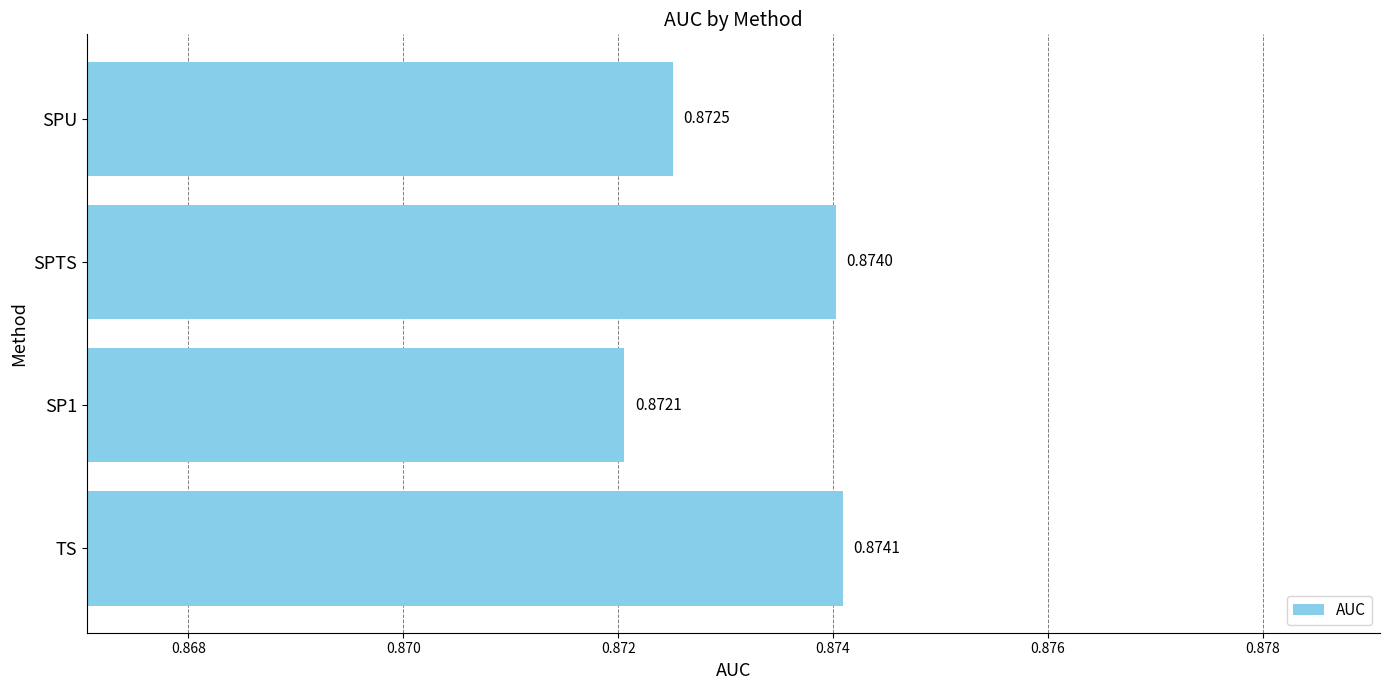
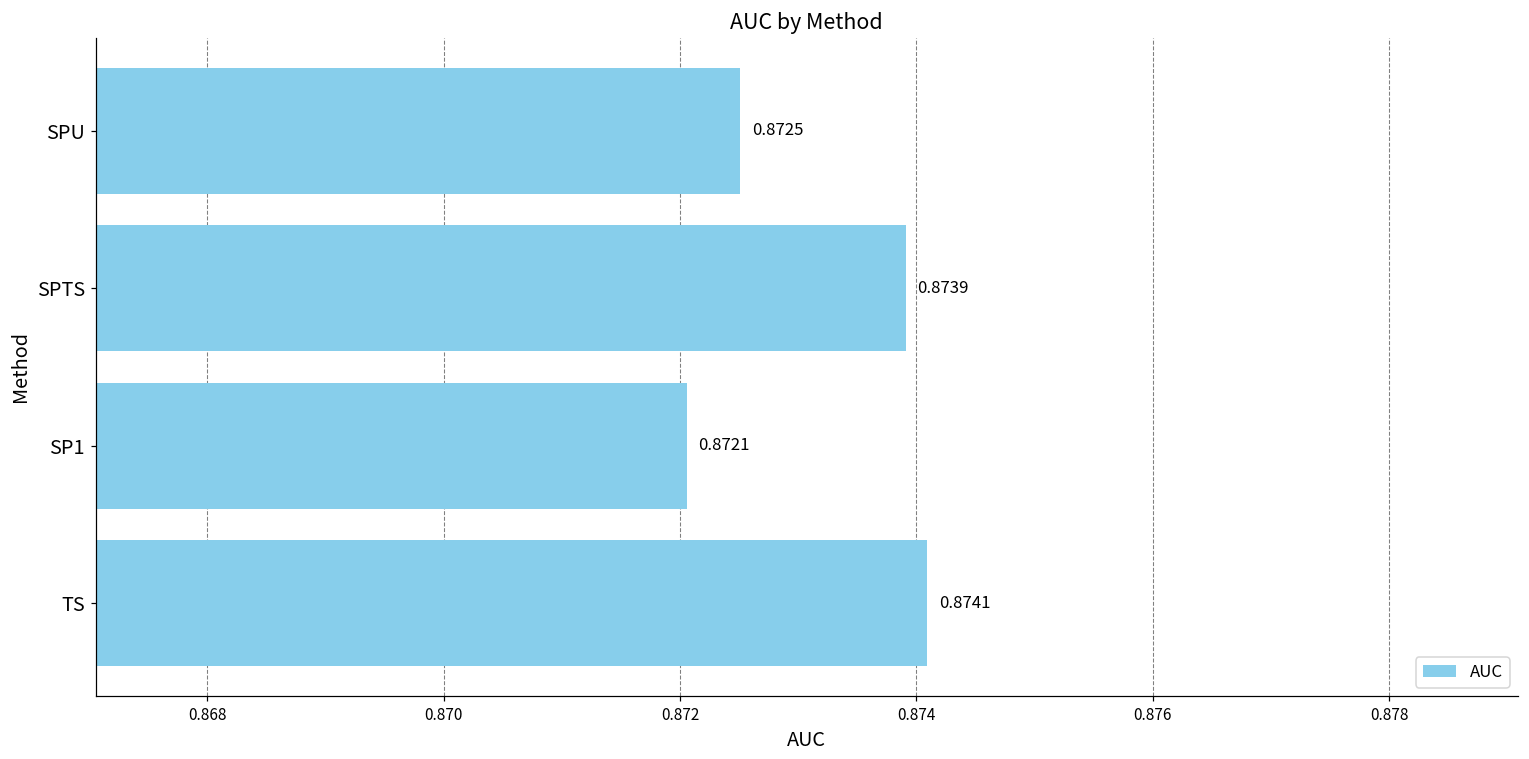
  {
    "SPU": 0.8725,
-   "SPTS": 0.8740,
+   "SPTS": 0.8739,
    "SP1": 0.8721,
    "TS": 0.8741
  }
